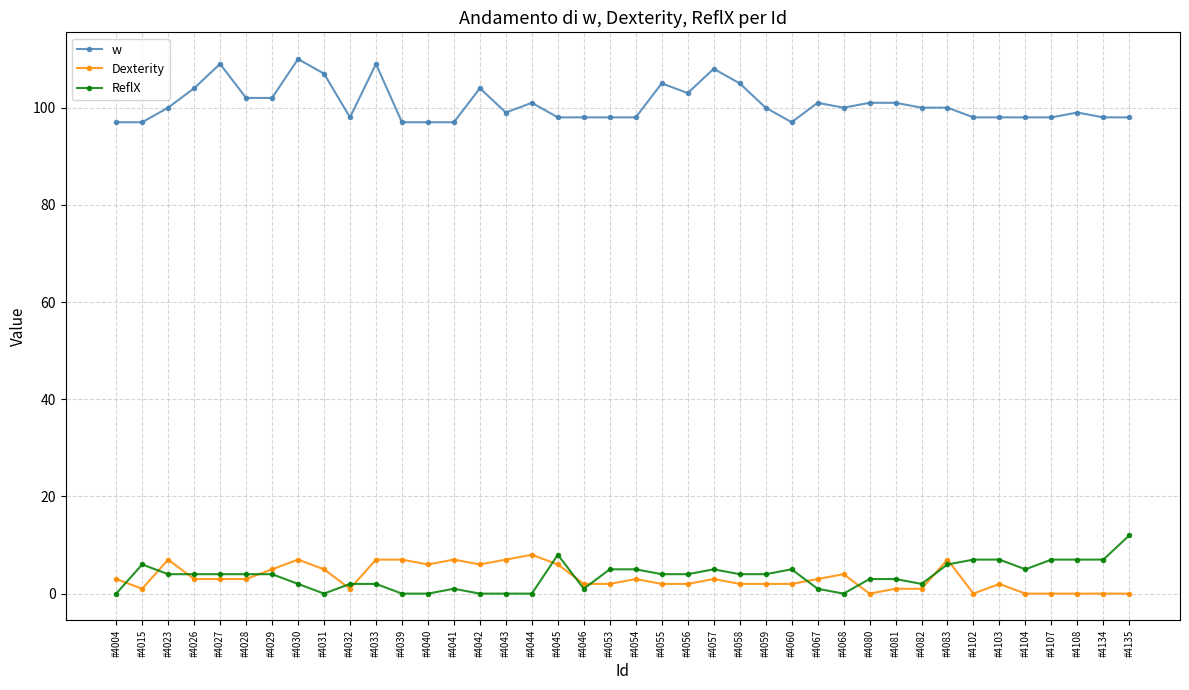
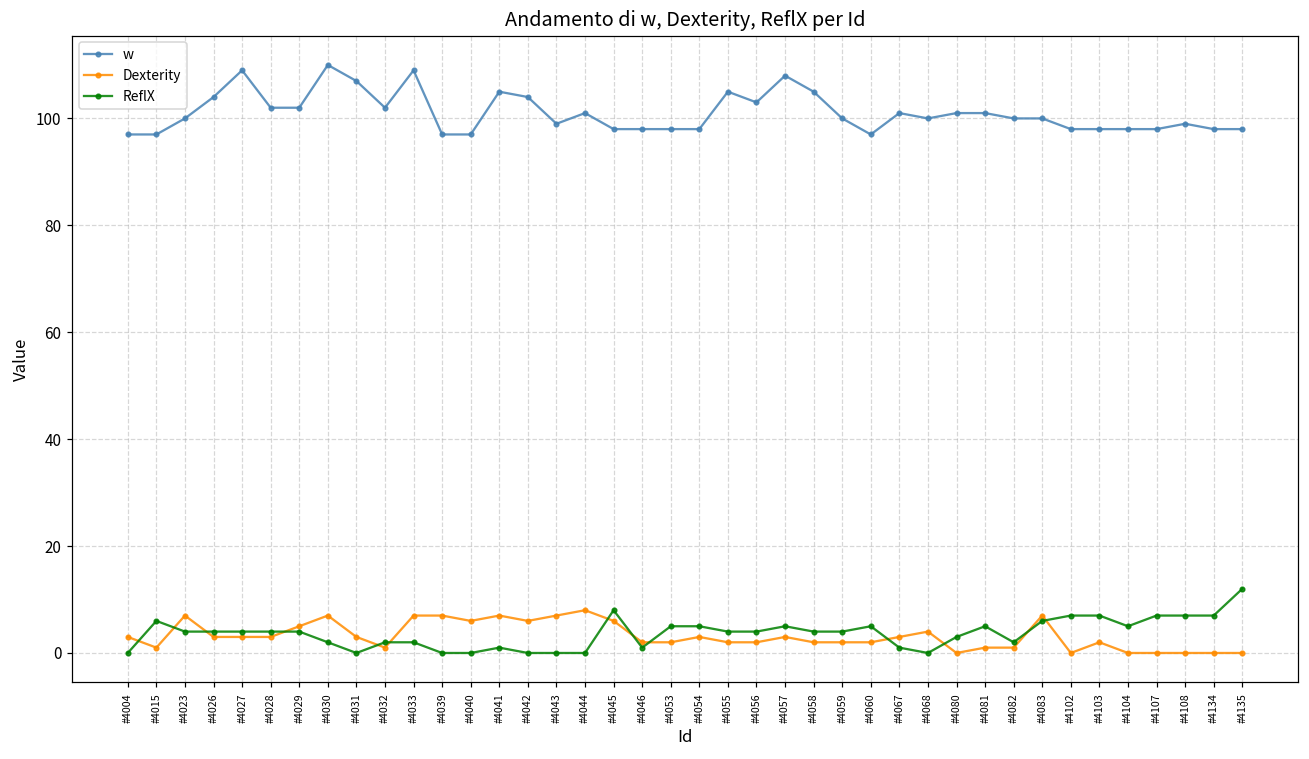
  {
    "w": {
      "#4004": 97,
      "#4015": 97,
      "#4023": 100,
      "#4026": 104,
      "#4027": 109,
      "#4028": 102,
      "#4029": 102,
      "#4030": 110,
      "#4031": 107,
-     "#4032": 98,
+     "#4032": 102,
      "#4033": 109,
      "#4039": 97,
      "#4040": 97,
-     "#4041": 97,
+     "#4041": 105,
      "#4042": 104,
      "#4043": 99,
      "#4044": 101,
      "#4045": 98,
      "#4046": 98,
      "#4053": 98,
      "#4054": 98,
      "#4055": 105,
      "#4056": 103,
      "#4057": 108,
      "#4058": 105,
      "#4059": 100,
      "#4060": 97,
      "#4067": 101,
      "#4068": 100,
      "#4080": 101,
      "#4081": 101,
      "#4082": 100,
      "#4083": 100,
      "#4102": 98,
      "#4103": 98,
      "#4104": 98,
      "#4107": 98,
      "#4108": 99,
      "#4134": 98,
      "#4135": 98
    },
    "Dexterity": {
      "#4004": 3,
      "#4015": 1,
      "#4023": 7,
      "#4026": 3,
      "#4027": 3,
      "#4028": 3,
      "#4029": 5,
      "#4030": 7,
-     "#4031": 5,
+     "#4031": 3,
      "#4032": 1,
      "#4033": 7,
      "#4039": 7,
      "#4040": 6,
      "#4041": 7,
      "#4042": 6,
      "#4043": 7,
      "#4044": 8,
      "#4045": 6,
      "#4046": 2,
      "#4053": 2,
      "#4054": 3,
      "#4055": 2,
      "#4056": 2,
      "#4057": 3,
      "#4058": 2,
      "#4059": 2,
      "#4060": 2,
      "#4067": 3,
      "#4068": 4,
      "#4080": 0,
      "#4081": 1,
      "#4082": 1,
      "#4083": 7,
      "#4102": 0,
      "#4103": 2,
      "#4104": 0,
      "#4107": 0,
      "#4108": 0,
      "#4134": 0,
      "#4135": 0
    },
    "ReflX": {
      "#4004": 0,
      "#4015": 6,
      "#4023": 4,
      "#4026": 4,
      "#4027": 4,
      "#4028": 4,
      "#4029": 4,
      "#4030": 2,
      "#4031": 0,
      "#4032": 2,
      "#4033": 2,
      "#4039": 0,
      "#4040": 0,
      "#4041": 1,
      "#4042": 0,
      "#4043": 0,
      "#4044": 0,
      "#4045": 8,
      "#4046": 1,
      "#4053": 5,
      "#4054": 5,
      "#4055": 4,
      "#4056": 4,
      "#4057": 5,
      "#4058": 4,
      "#4059": 4,
      "#4060": 5,
      "#4067": 1,
      "#4068": 0,
      "#4080": 3,
-     "#4081": 3,
+     "#4081": 5,
      "#4082": 2,
      "#4083": 6,
      "#4102": 7,
      "#4103": 7,
      "#4104": 5,
      "#4107": 7,
      "#4108": 7,
      "#4134": 7,
      "#4135": 12
    }
  }
